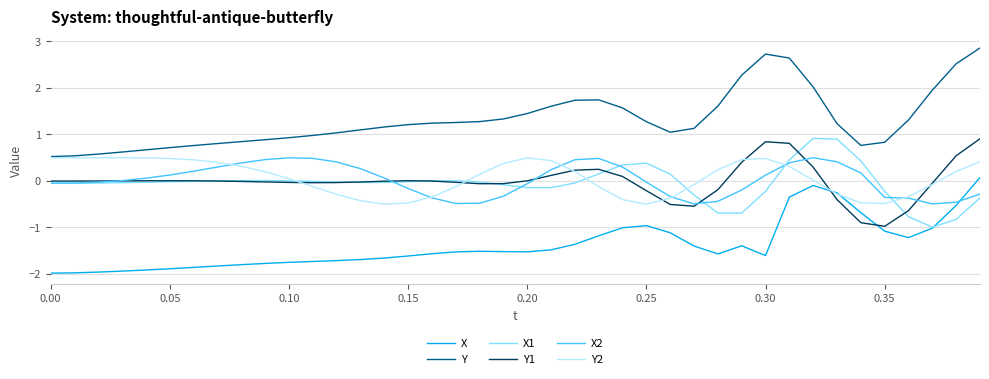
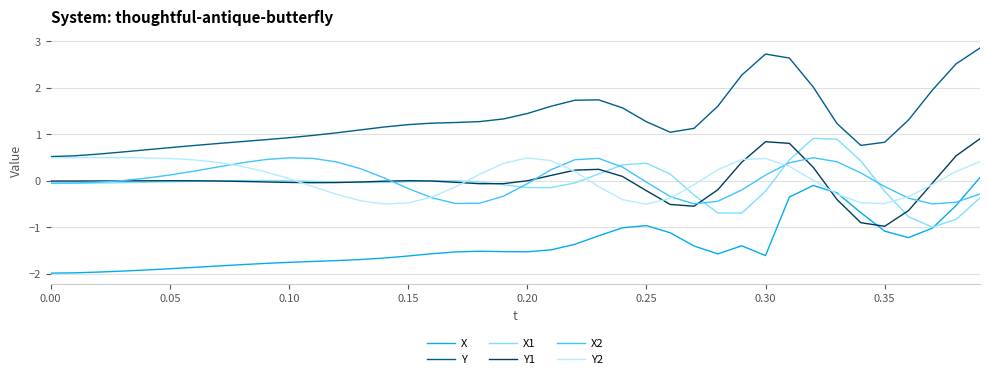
  {
    "X": {
      "0.00": -2.0,
      "0.05": -1.9,
      "0.10": -1.7,
      "0.15": -1.6,
      "0.20": -1.5,
      "0.25": -1.0,
      "0.30": -1.6,
      "0.35": -1.1
    },
    "X2": {
      "0.05": 0.1,
      "0.10": 0.5,
      "0.15": -0.2,
      "0.20": -0.1,
      "0.25": 0.0,
      "0.30": 0.1,
-     "0.35": -0.4
+     "0.35": -0.1
    }
  }
